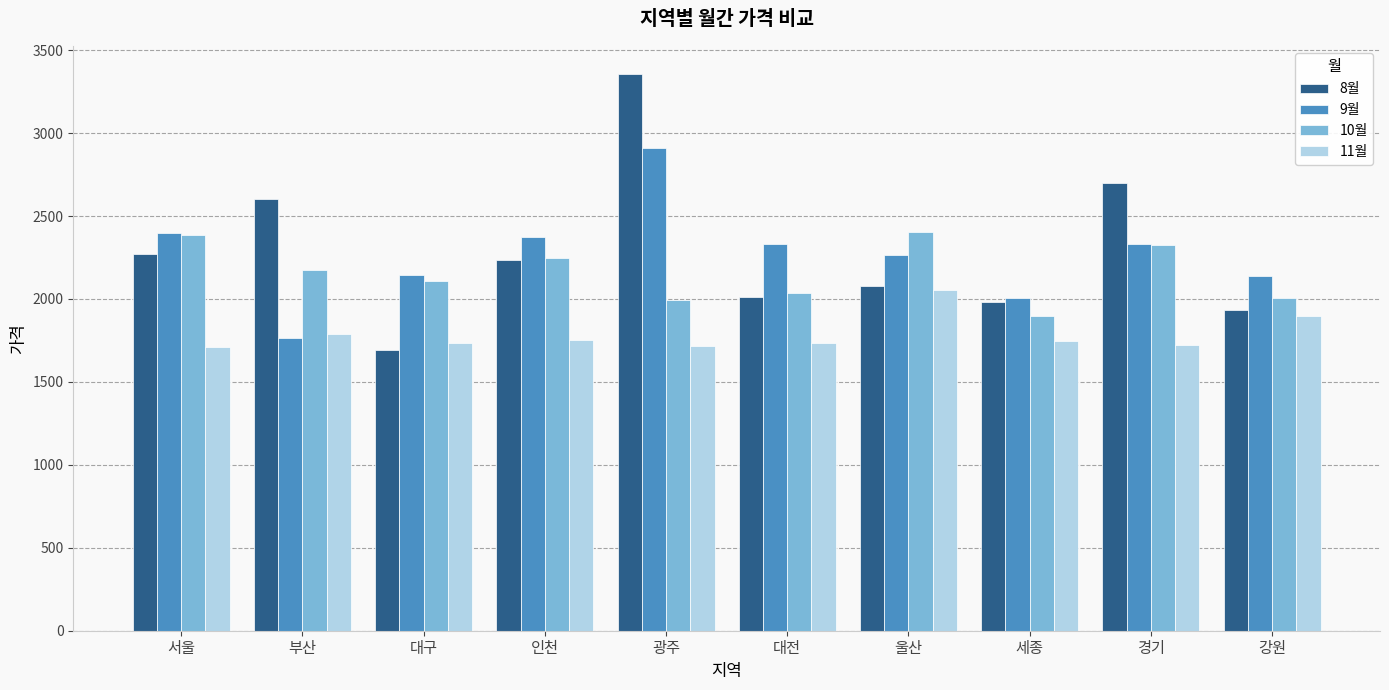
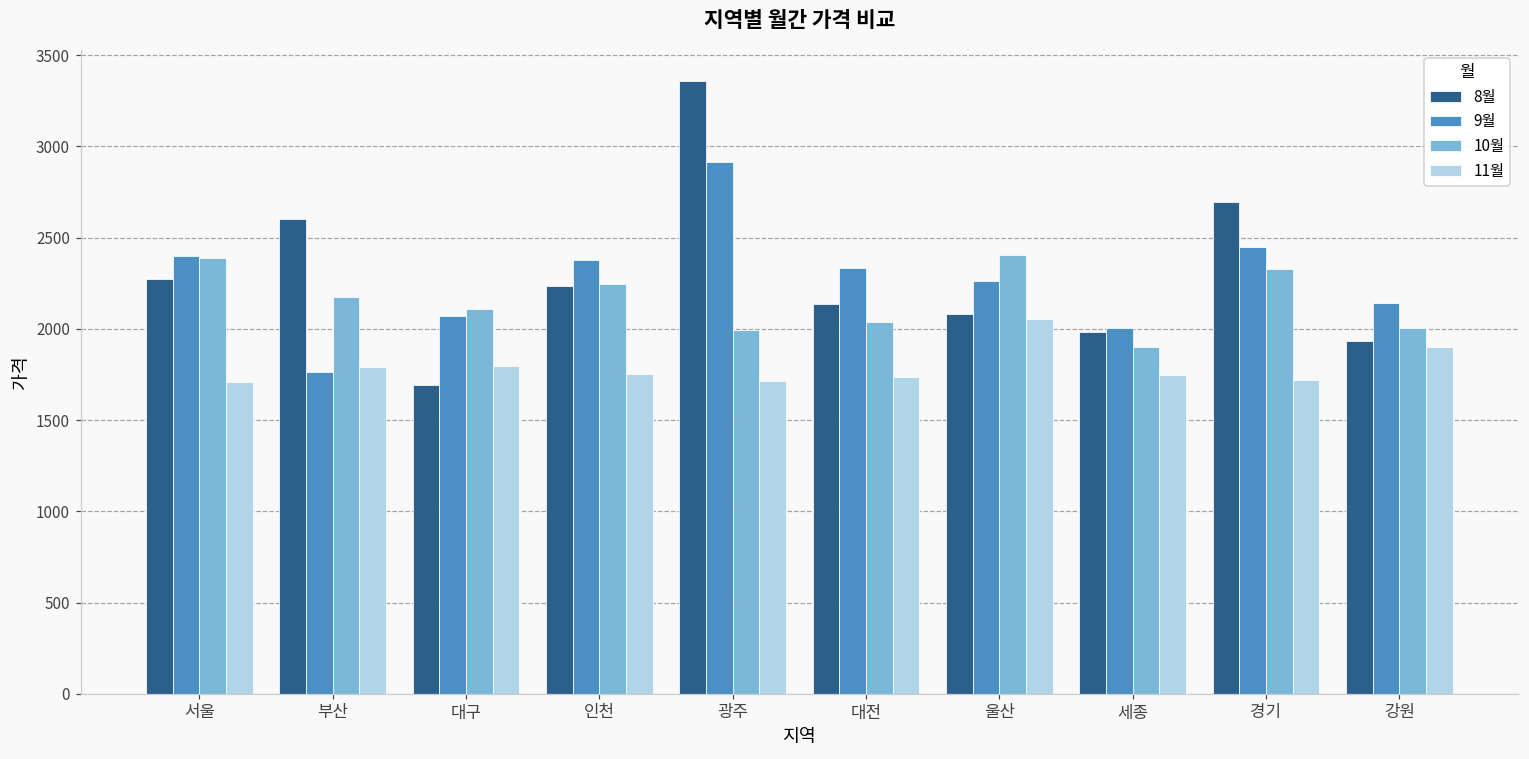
  {
    "8월": {
      "서울": 2270,
      "부산": 2600,
      "대구": 1690,
      "인천": 2230,
      "광주": 3360,
-     "대전": 2010,
+     "대전": 2140,
      "울산": 2080,
      "세종": 1980,
      "경기": 2700,
      "강원": 1930
    },
    "9월": {
      "서울": 2400,
      "부산": 1760,
-     "대구": 2150,
+     "대구": 2070,
      "인천": 2380,
      "광주": 2910,
      "대전": 2330,
      "울산": 2260,
      "세종": 2010,
-     "경기": 2330,
+     "경기": 2450,
      "강원": 2140
    },
    "10월": {
      "서울": 2390,
      "부산": 2180,
      "대구": 2110,
      "인천": 2250,
      "광주": 2000,
      "대전": 2040,
      "울산": 2400,
      "세종": 1900,
      "경기": 2330,
      "강원": 2000
    },
    "11월": {
      "서울": 1710,
      "부산": 1790,
-     "대구": 1740,
+     "대구": 1800,
      "인천": 1750,
      "광주": 1720,
      "대전": 1730,
      "울산": 2060,
      "세종": 1750,
      "경기": 1720,
      "강원": 1900
    }
  }
